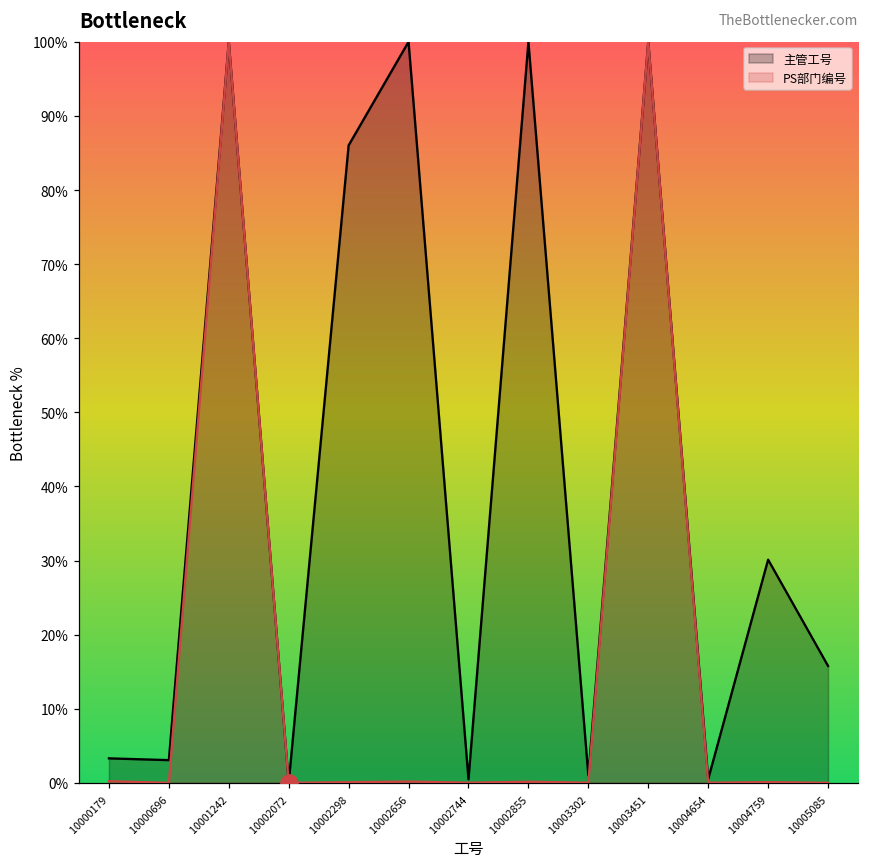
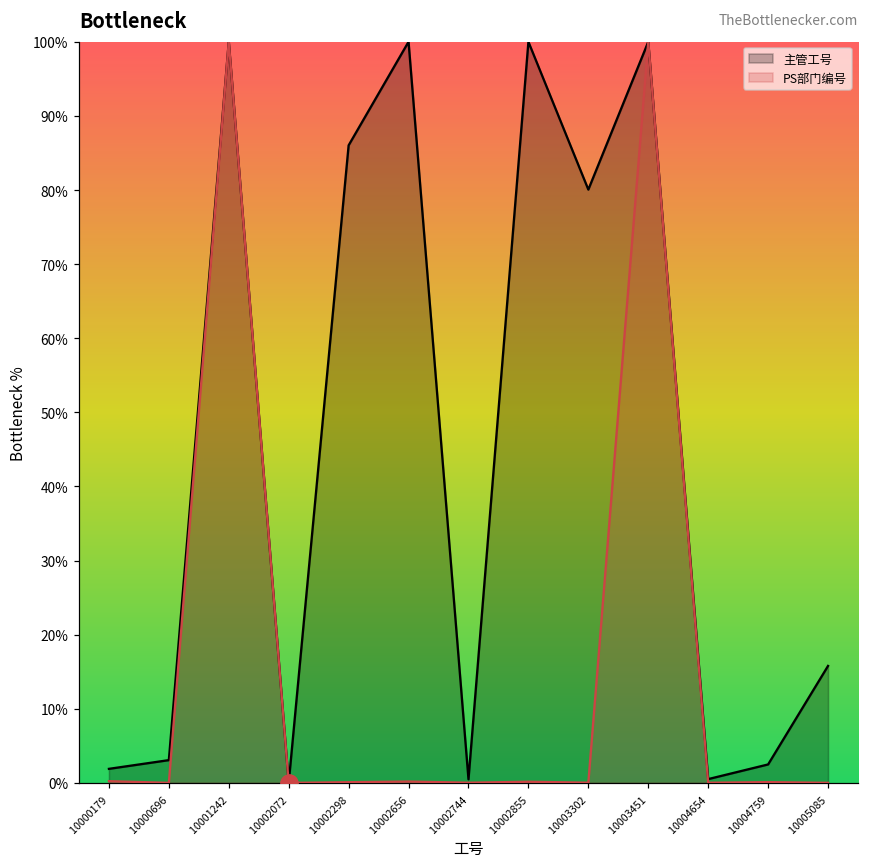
  {
    "主管工号": {
-     "10000179": "3%",
+     "10000179": "2%",
      "10000696": "3%",
      "10002298": "86%",
      "10002656": "100%",
      "10002744": "0%",
      "10002855": "100%",
-     "10003302": "1%",
+     "10003302": "80%",
      "10004654": "1%",
-     "10004759": "30%",
+     "10004759": "2%",
      "10005085": "16%"
    }
  }
